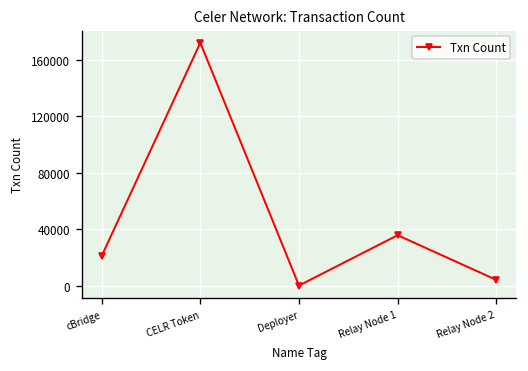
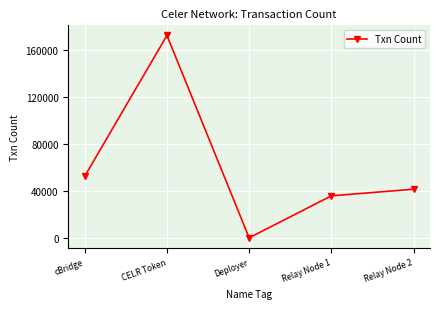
  {
-   "cBridge": 21000,
+   "cBridge": 52000,
    "CELR Token": 172000,
    "Deployer": 0,
    "Relay Node 1": 36000,
-   "Relay Node 2": 4000
+   "Relay Node 2": 41000
  }
